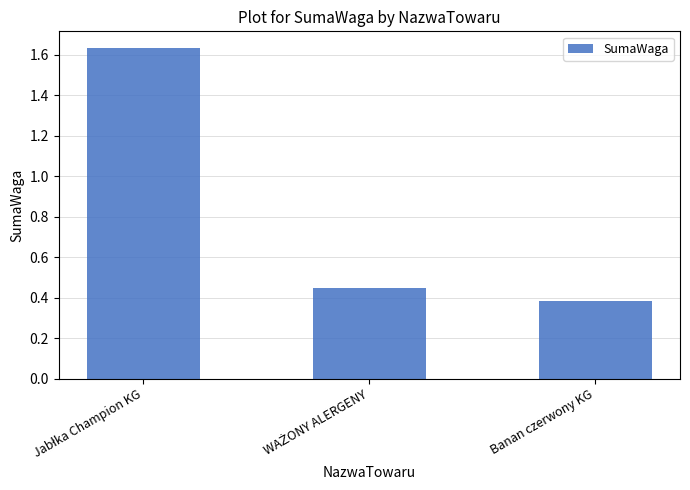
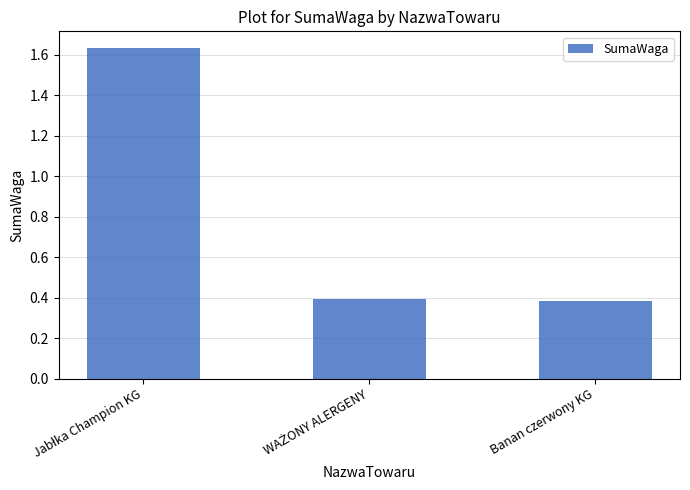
  {
    "Jabłka Champion KG": 1.63,
-   "WAŻONY ALERGENY": 0.45,
+   "WAŻONY ALERGENY": 0.40,
    "Banan czerwony KG": 0.38
  }
